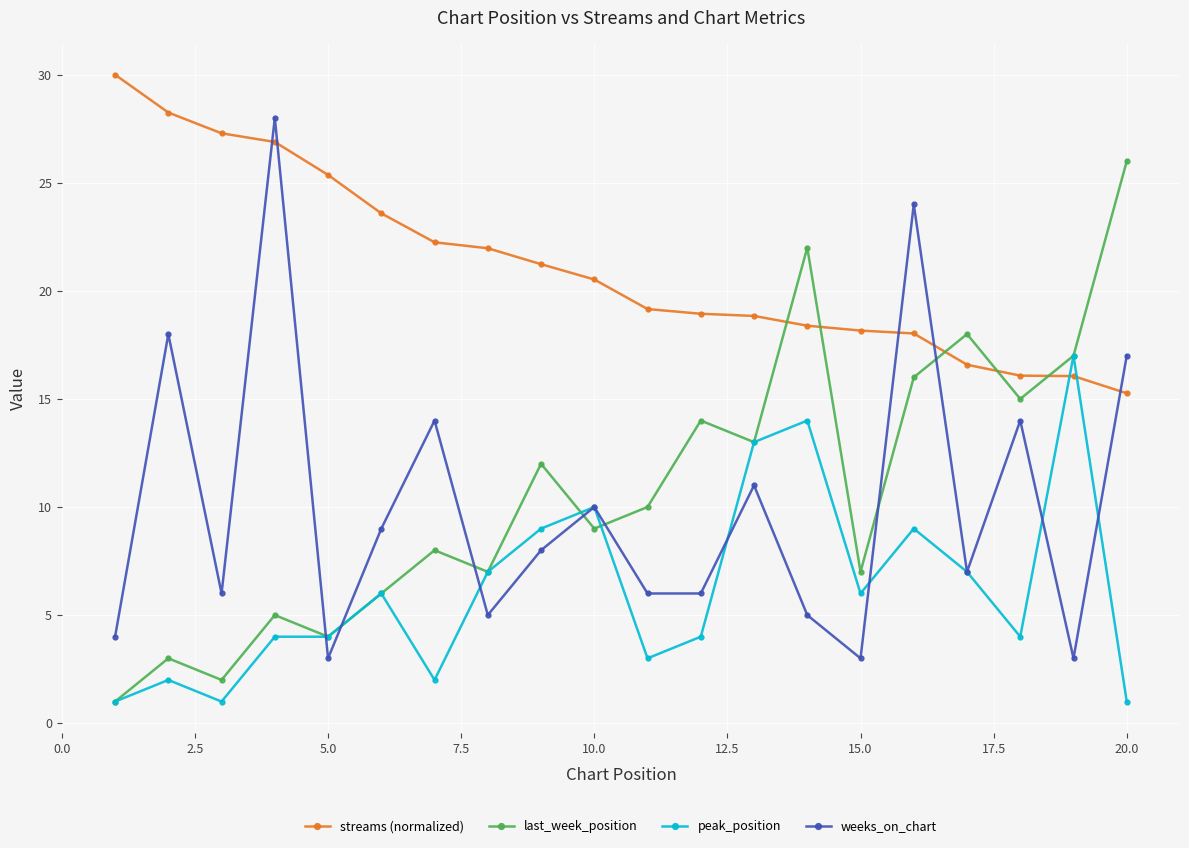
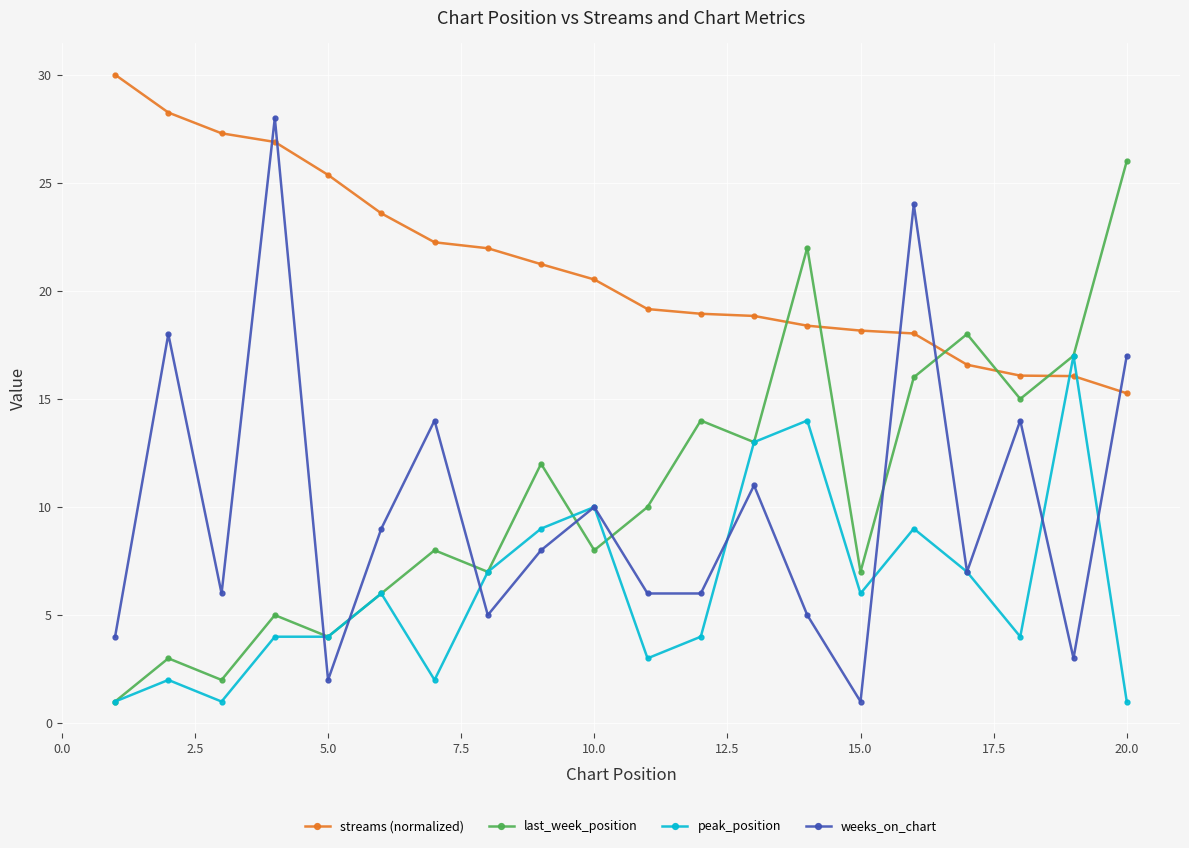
  {
    "streams (normalized)": {
      "5.0": 25.4,
      "10.0": 20.5,
      "15.0": 18.2,
      "20.0": 15.3
    },
    "last_week_position": {
-     "10.0": 9,
+     "10.0": 8,
      "15.0": 7,
      "20.0": 26
    },
    "peak_position": {
      "15.0": 6,
      "20.0": 1
    },
    "weeks_on_chart": {
-     "5.0": 3,
-     "15.0": 3,
+     "5.0": 2,
+     "15.0": 1,
      "20.0": 17
    }
  }
